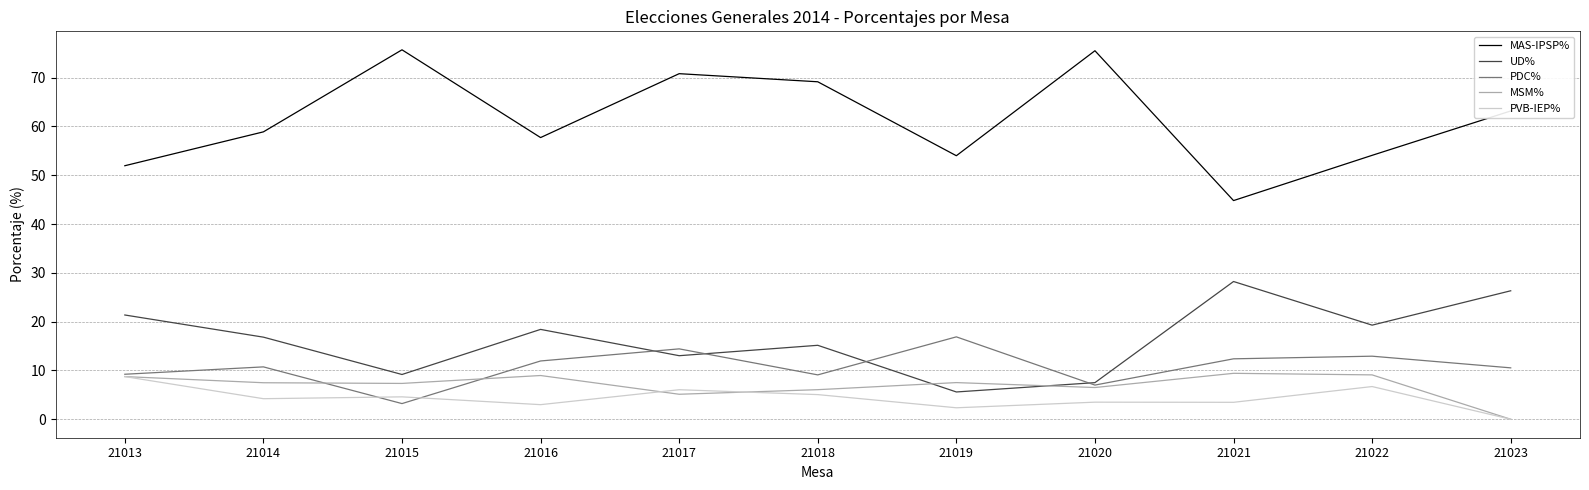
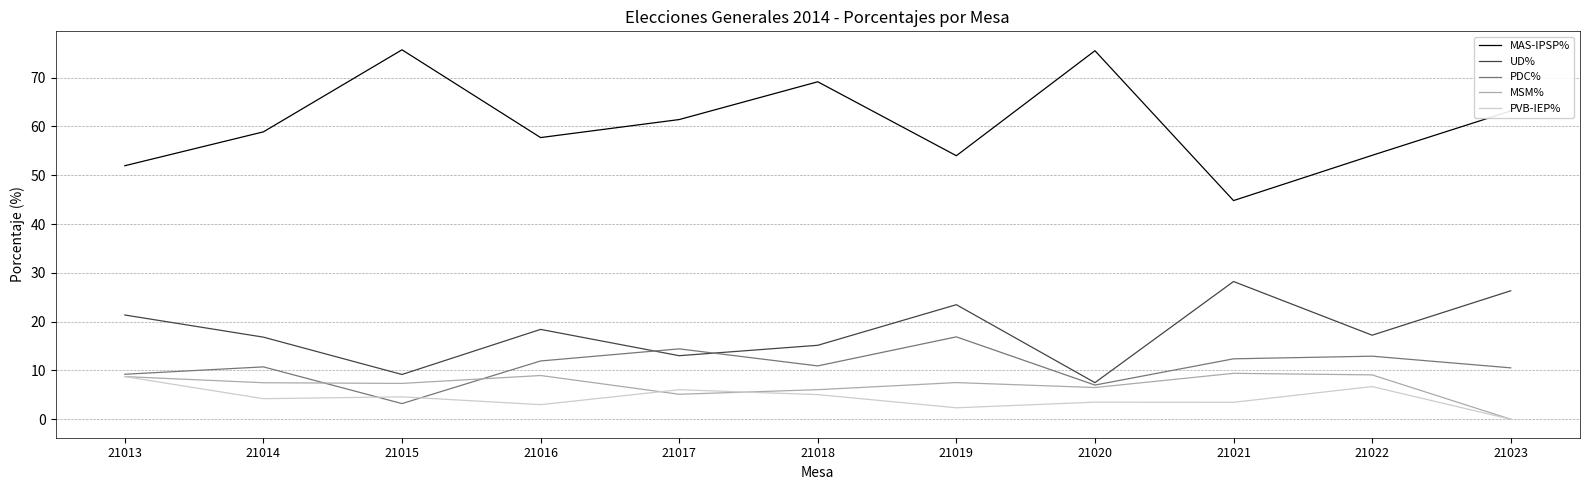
  {
    "MAS-IPSP%": {
      "21013": 52,
      "21014": 59,
      "21015": 76,
      "21016": 58,
-     "21017": 71,
+     "21017": 61,
      "21018": 69,
      "21019": 54,
      "21020": 76,
      "21021": 45,
      "21022": 54
    },
    "UD%": {
      "21013": 21,
      "21014": 17,
      "21015": 9,
      "21016": 18,
      "21017": 13,
      "21018": 15,
-     "21019": 6,
+     "21019": 23,
      "21021": 28,
-     "21022": 19,
+     "21022": 17,
      "21023": 26
    },
    "PDC%": {
      "21014": 11,
      "21015": 3,
      "21016": 12,
      "21017": 14,
-     "21018": 9,
+     "21018": 11,
      "21019": 17,
      "21021": 12,
      "21022": 13,
      "21023": 11
    }
  }
